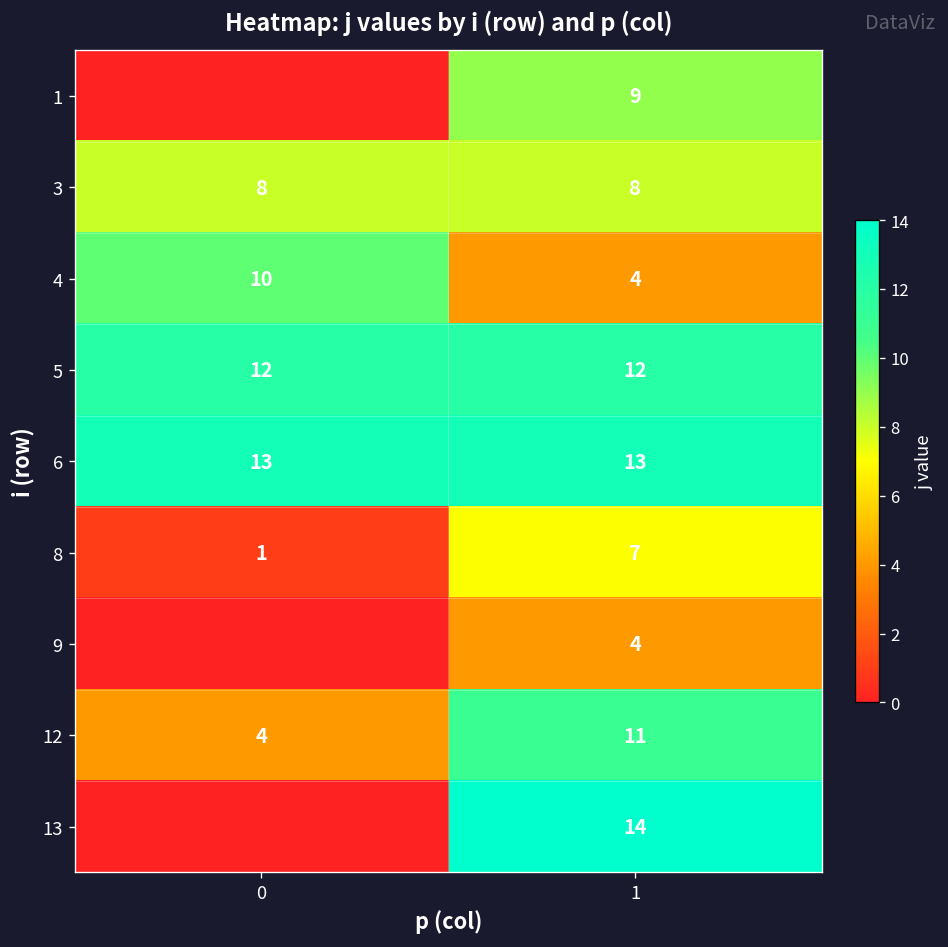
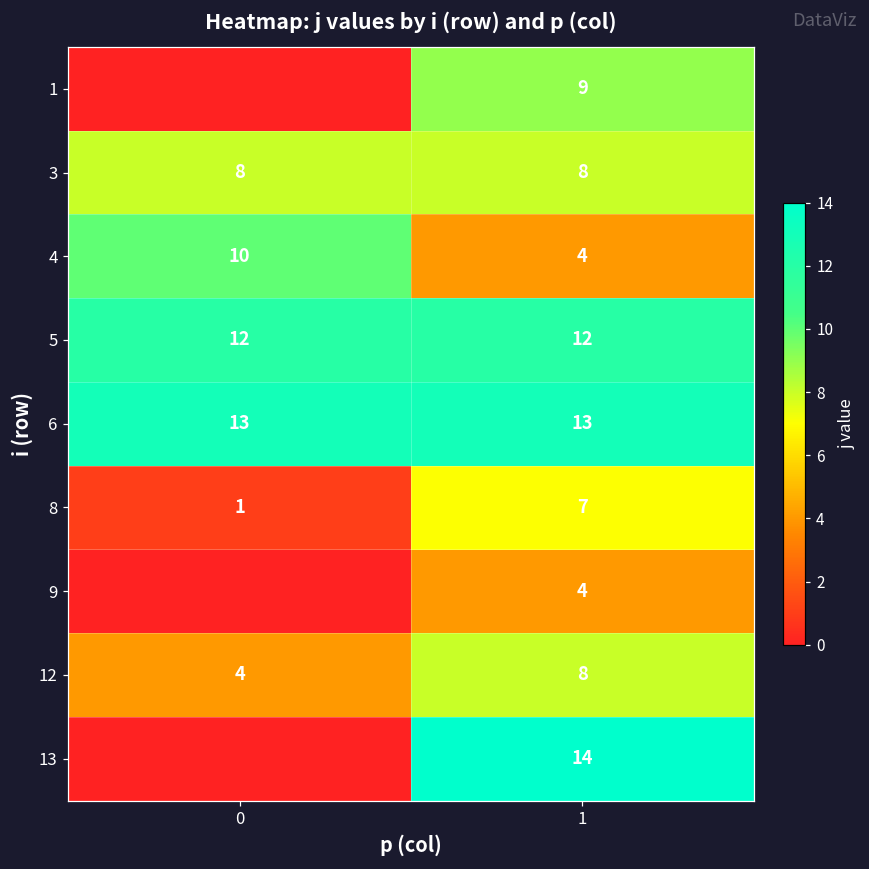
  {
    "1": {
      "1": 9
    },
    "3": {
      "0": 8,
      "1": 8
    },
    "4": {
      "0": 10,
      "1": 4
    },
    "5": {
      "0": 12,
      "1": 12
    },
    "6": {
      "0": 13,
      "1": 13
    },
    "8": {
      "0": 1,
      "1": 7
    },
    "9": {
      "1": 4
    },
    "12": {
      "0": 4,
-     "1": 11
+     "1": 8
    },
    "13": {
      "1": 14
    }
  }
